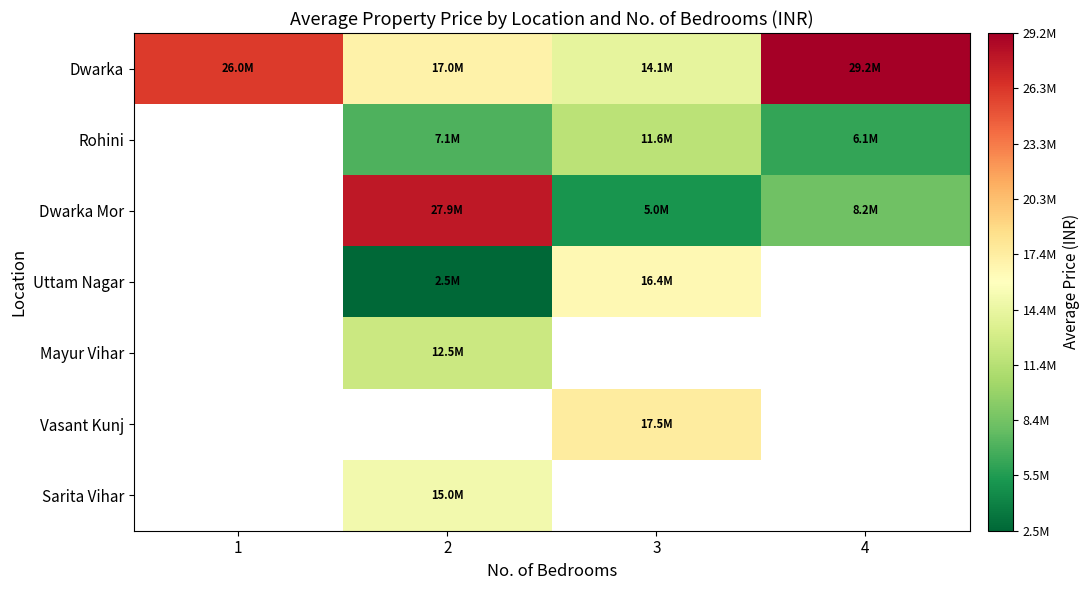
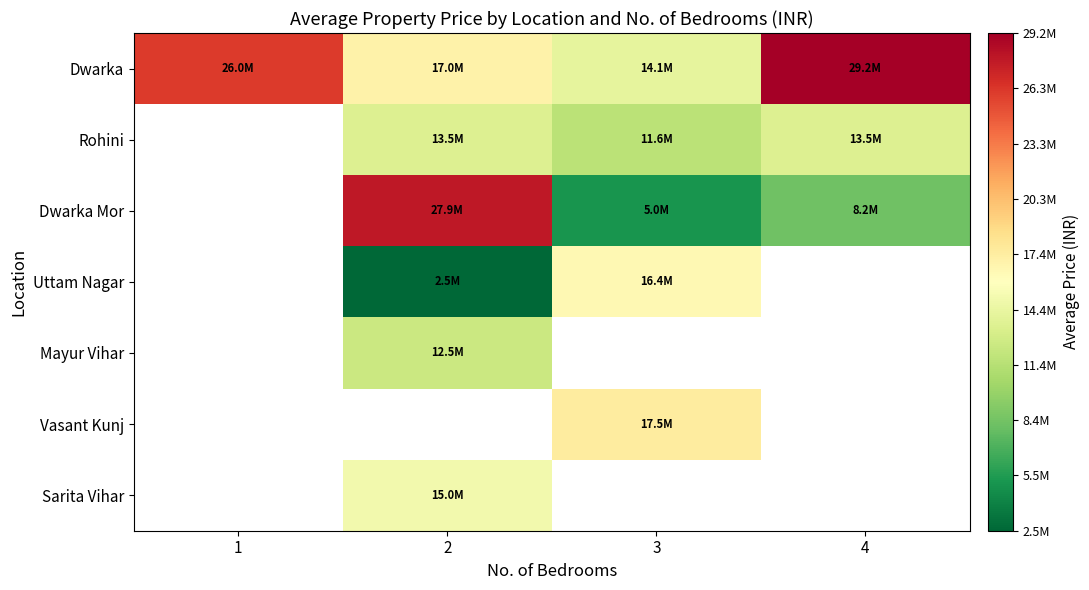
  {
    "Dwarka": {
      "1": "26.0M",
      "2": "17.0M",
      "3": "14.1M",
      "4": "29.2M"
    },
    "Rohini": {
-     "2": "7.1M",
+     "2": "13.5M",
      "3": "11.6M",
-     "4": "6.1M"
+     "4": "13.5M"
    },
    "Dwarka Mor": {
      "2": "27.9M",
      "3": "5.0M",
      "4": "8.2M"
    },
    "Uttam Nagar": {
      "2": "2.5M",
      "3": "16.4M"
    },
    "Mayur Vihar": {
      "2": "12.5M"
    },
    "Vasant Kunj": {
      "3": "17.5M"
    },
    "Sarita Vihar": {
      "2": "15.0M"
    }
  }
